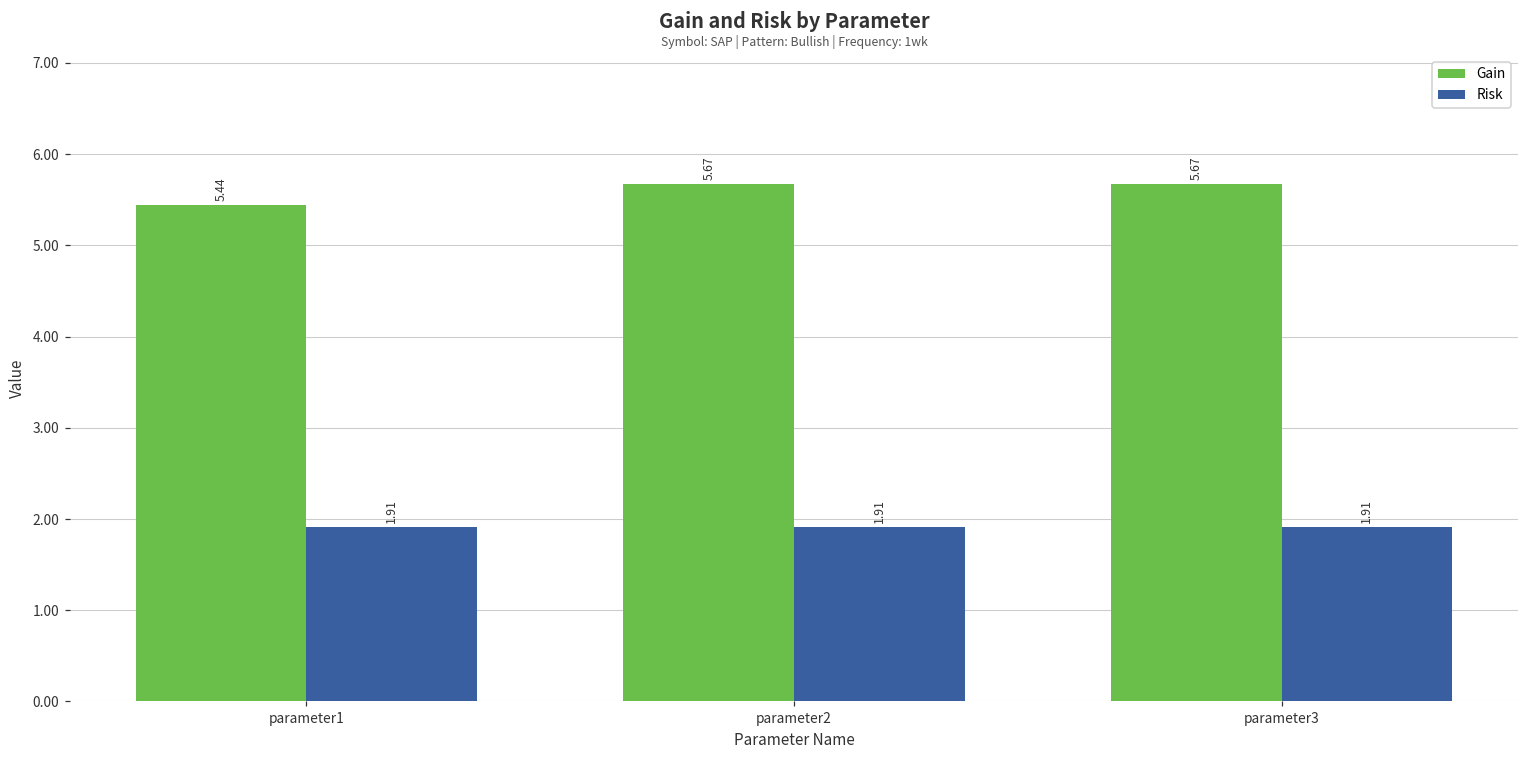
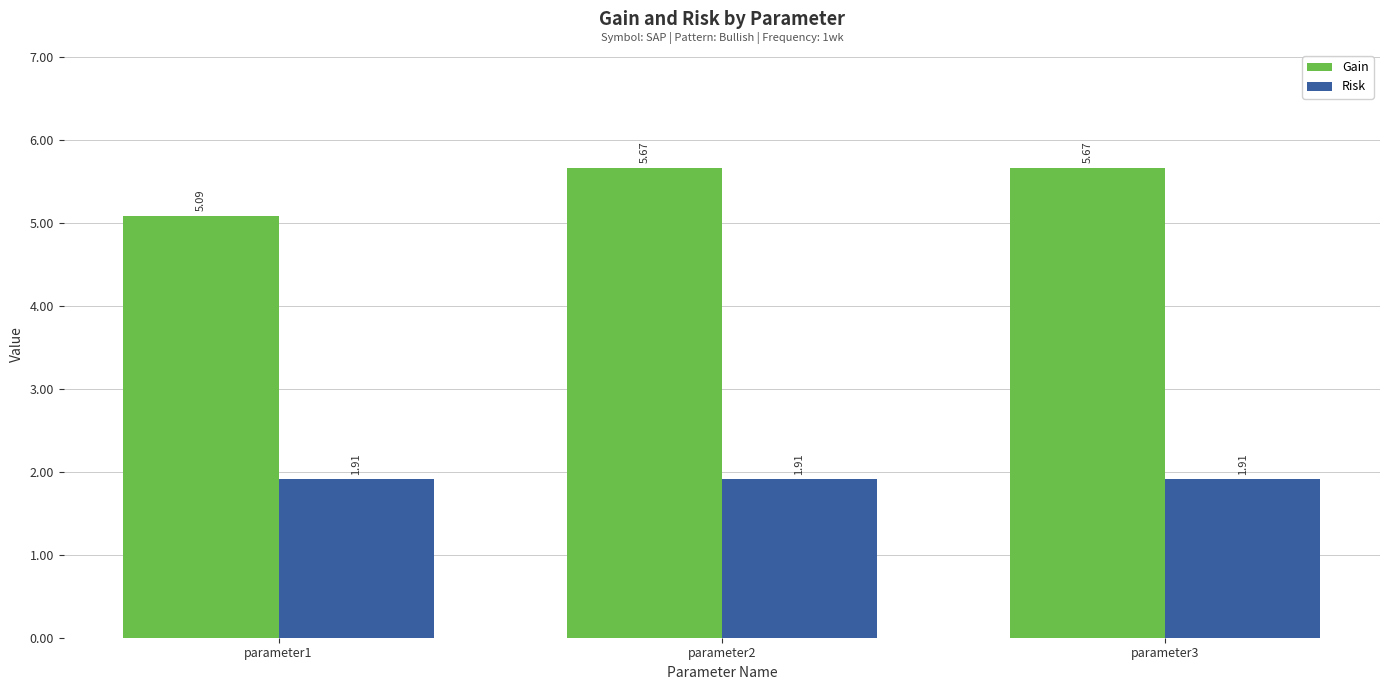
  {
    "Gain": {
-     "parameter1": 5.44,
+     "parameter1": 5.09,
      "parameter2": 5.67,
      "parameter3": 5.67
    },
    "Risk": {
      "parameter1": 1.91,
      "parameter2": 1.91,
      "parameter3": 1.91
    }
  }
